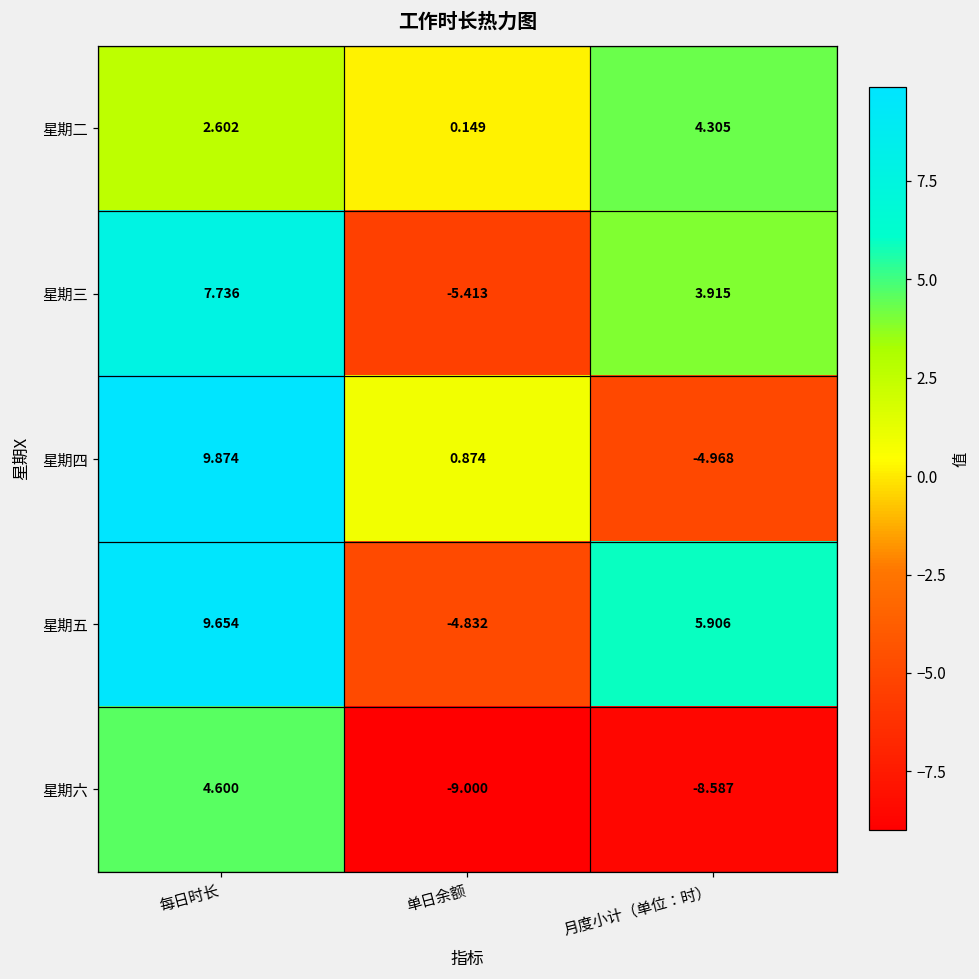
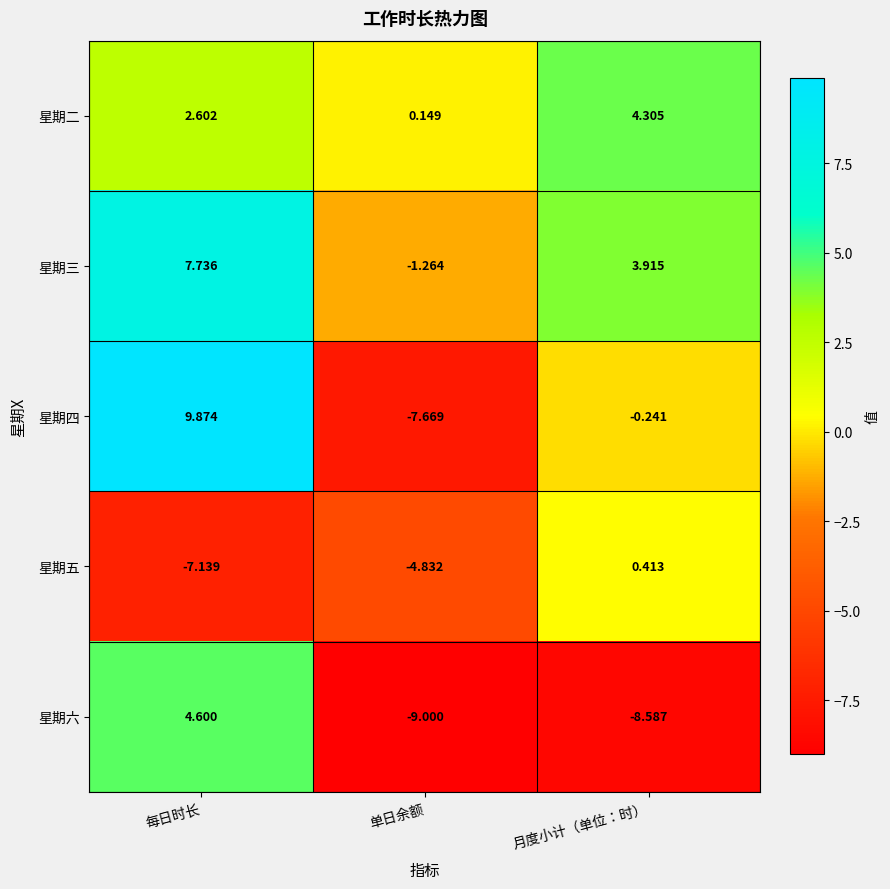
  {
    "星期二": {
      "每日时长": 2.602,
      "单日余额": 0.149,
      "月度小计（单位：时）": 4.305
    },
    "星期三": {
      "每日时长": 7.736,
-     "单日余额": -5.413,
+     "单日余额": -1.264,
      "月度小计（单位：时）": 3.915
    },
    "星期四": {
      "每日时长": 9.874,
-     "单日余额": 0.874,
-     "月度小计（单位：时）": -4.968
+     "单日余额": -7.669,
+     "月度小计（单位：时）": -0.241
    },
    "星期五": {
-     "每日时长": 9.654,
+     "每日时长": -7.139,
      "单日余额": -4.832,
-     "月度小计（单位：时）": 5.906
+     "月度小计（单位：时）": 0.413
    },
    "星期六": {
      "每日时长": 4.600,
      "单日余额": -9.000,
      "月度小计（单位：时）": -8.587
    }
  }
